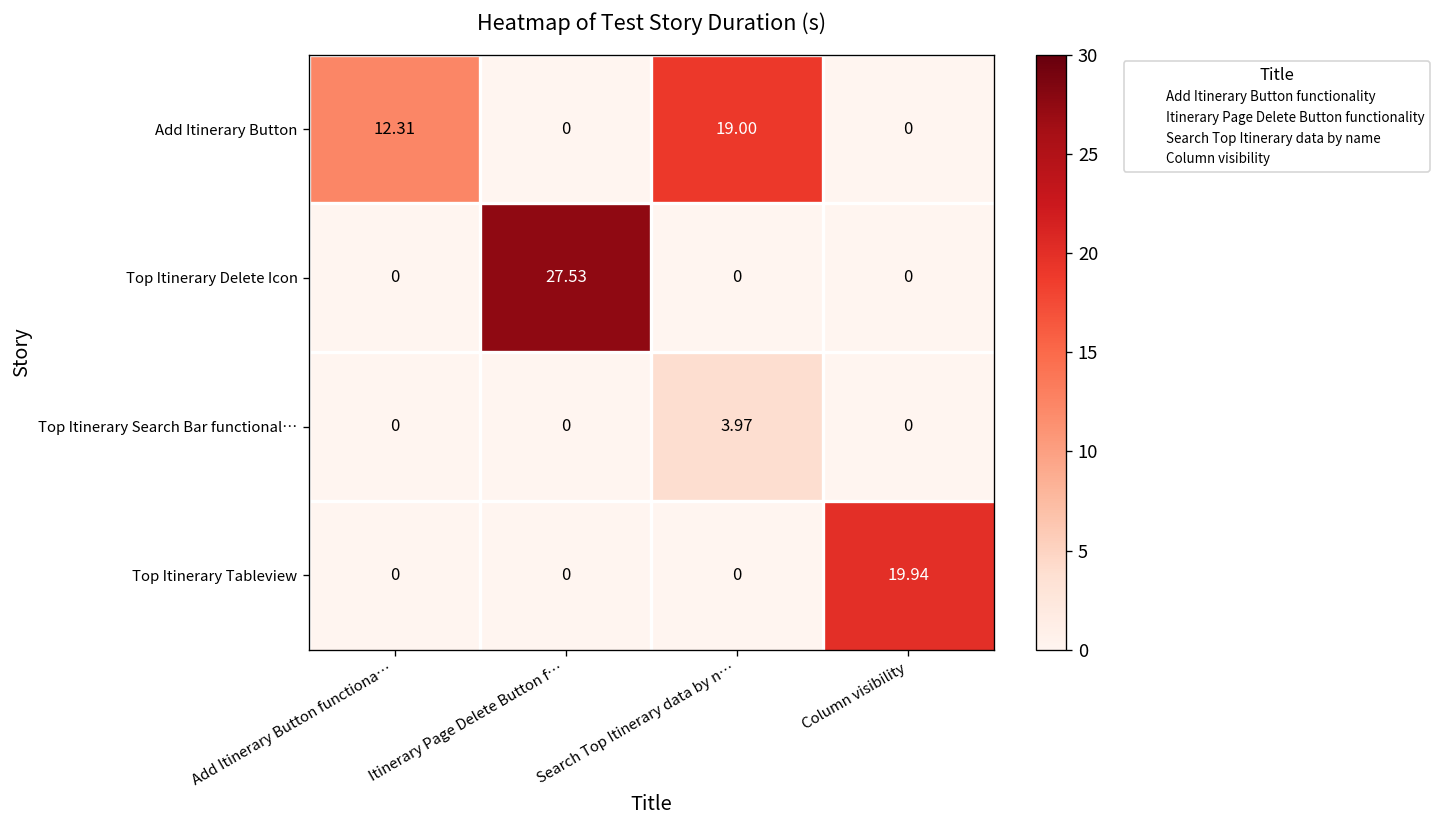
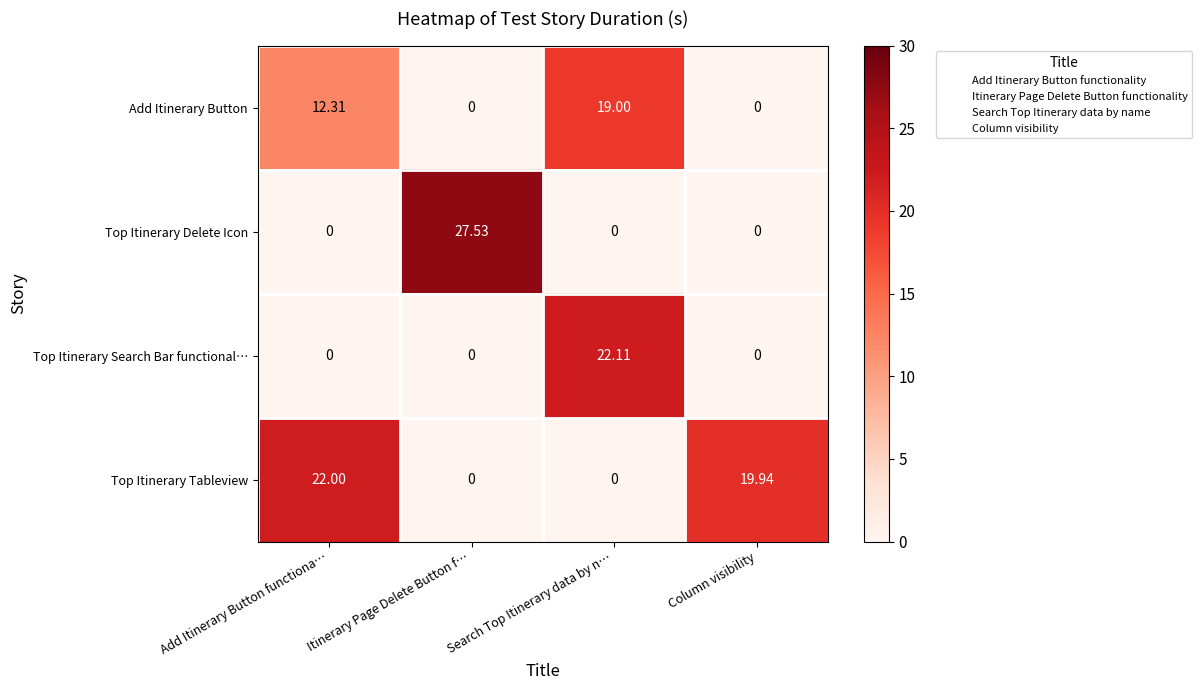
  {
    "Add Itinerary Button": {
      "Add Itinerary Button functiona…": 12.31,
      "Itinerary Page Delete Button f…": 0,
      "Search Top Itinerary data by n…": 19.00,
      "Column visibility": 0
    },
    "Top Itinerary Delete Icon": {
      "Add Itinerary Button functiona…": 0,
      "Itinerary Page Delete Button f…": 27.53,
      "Search Top Itinerary data by n…": 0,
      "Column visibility": 0
    },
    "Top Itinerary Search Bar functional…": {
      "Add Itinerary Button functiona…": 0,
      "Itinerary Page Delete Button f…": 0,
-     "Search Top Itinerary data by n…": 3.97,
+     "Search Top Itinerary data by n…": 22.11,
      "Column visibility": 0
    },
    "Top Itinerary Tableview": {
-     "Add Itinerary Button functiona…": 0,
+     "Add Itinerary Button functiona…": 22.00,
      "Itinerary Page Delete Button f…": 0,
      "Search Top Itinerary data by n…": 0,
      "Column visibility": 19.94
    }
  }
